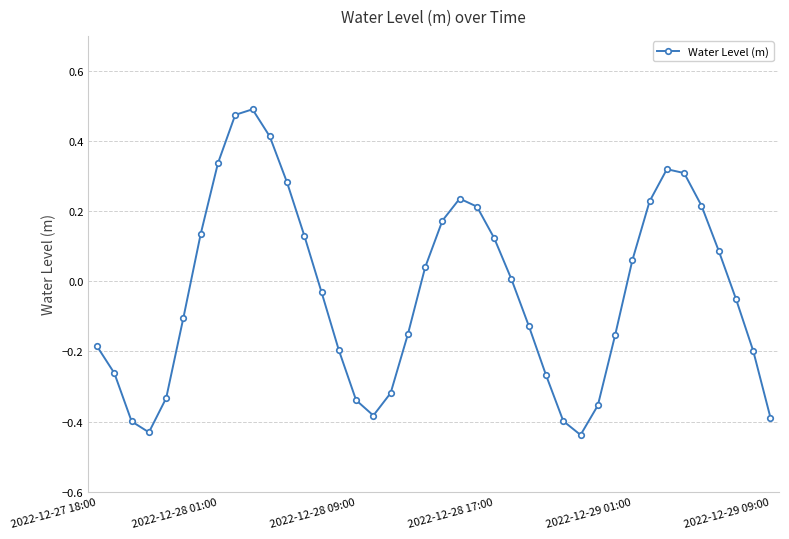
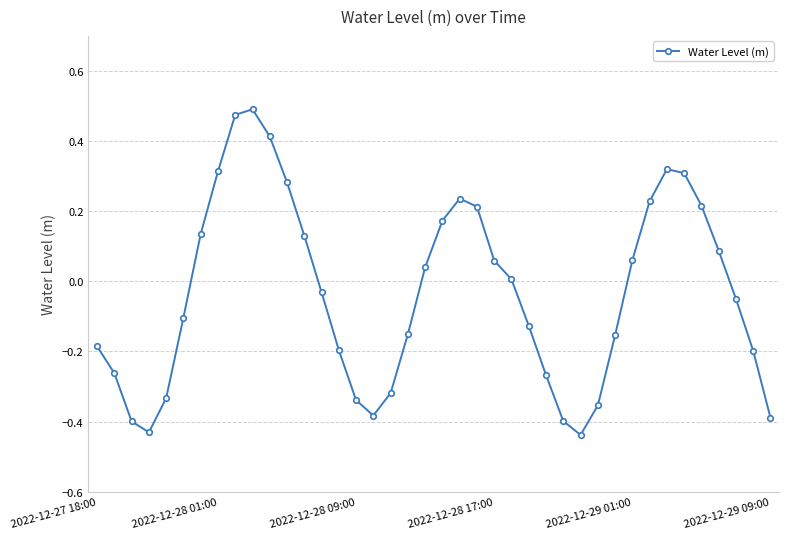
  {
    "2022-12-27 18:00": -0.19,
-   "2022-12-28 01:00": 0.34,
+   "2022-12-28 01:00": 0.31,
    "2022-12-28 09:00": -0.34,
-   "2022-12-28 17:00": 0.12,
+   "2022-12-28 17:00": 0.06,
    "2022-12-29 01:00": 0.06,
    "2022-12-29 09:00": -0.39
  }
